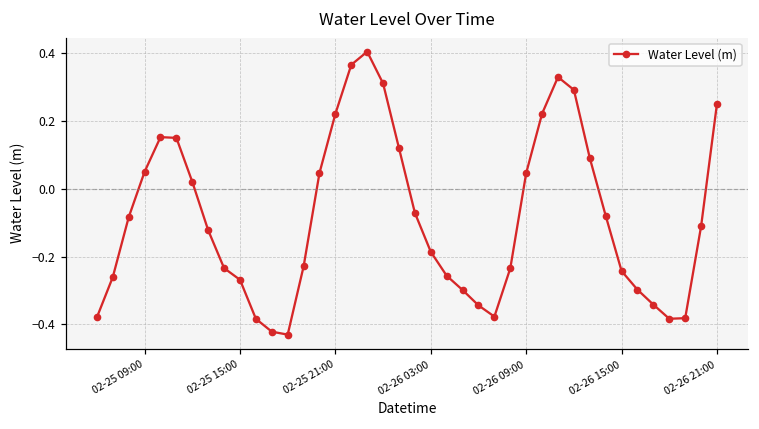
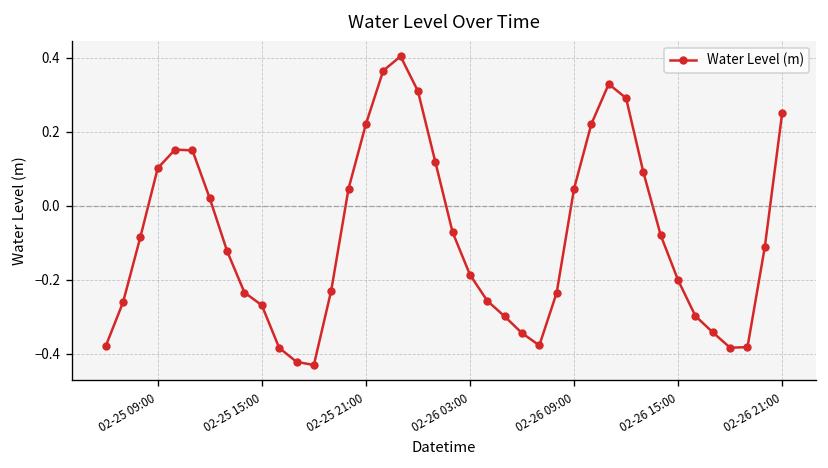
  {
-   "02-25 09:00": 0.05,
+   "02-25 09:00": 0.10,
    "02-25 15:00": -0.27,
    "02-25 21:00": 0.22,
    "02-26 03:00": -0.19,
    "02-26 09:00": 0.05,
-   "02-26 15:00": -0.24,
+   "02-26 15:00": -0.20,
    "02-26 21:00": 0.25
  }
